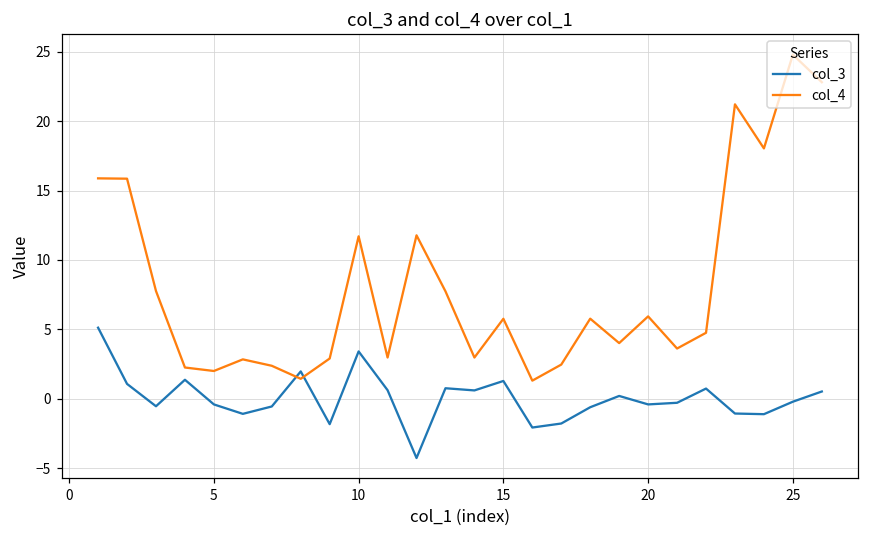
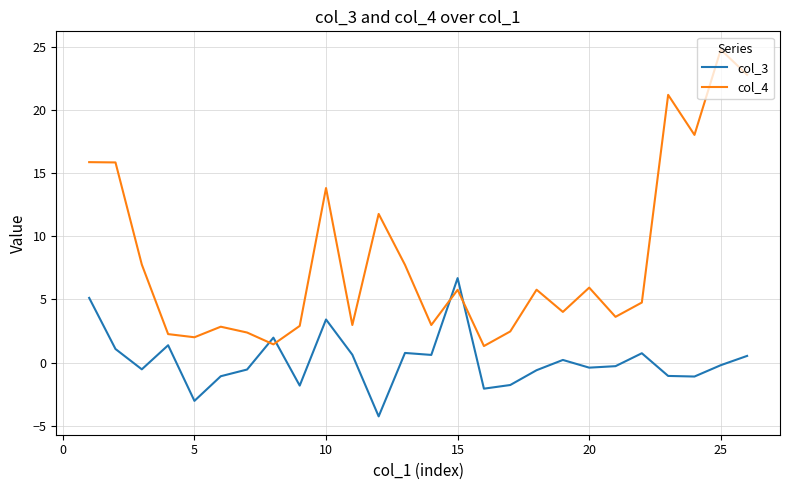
  {
    "col_3": {
-     "5": -0.4,
+     "5": -3.0,
      "10": 3.4,
-     "15": 1.3,
+     "15": 6.7,
      "20": -0.4,
      "25": -0.2
    },
    "col_4": {
      "5": 2.0,
-     "10": 11.7,
+     "10": 13.8,
      "15": 5.8,
      "20": 5.9
    }
  }
